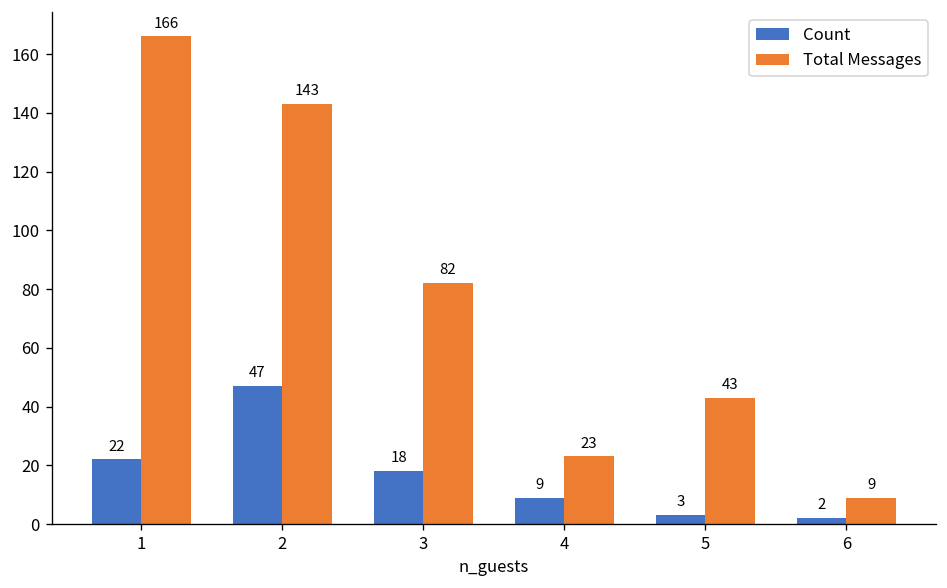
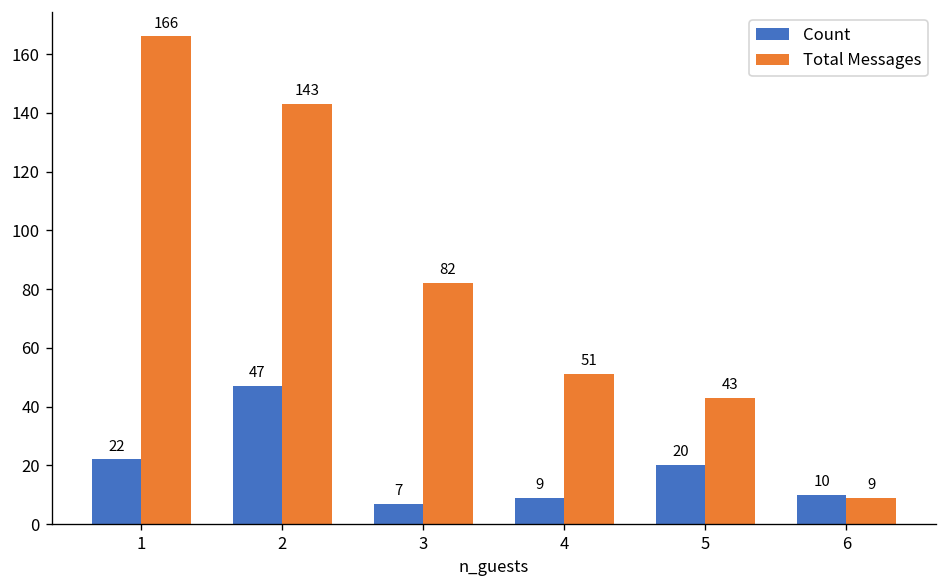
  {
    "Count": {
      "1": 22,
      "2": 47,
-     "3": 18,
+     "3": 7,
      "4": 9,
-     "5": 3,
-     "6": 2
+     "5": 20,
+     "6": 10
    },
    "Total Messages": {
      "1": 166,
      "2": 143,
      "3": 82,
-     "4": 23,
+     "4": 51,
      "5": 43,
      "6": 9
    }
  }
